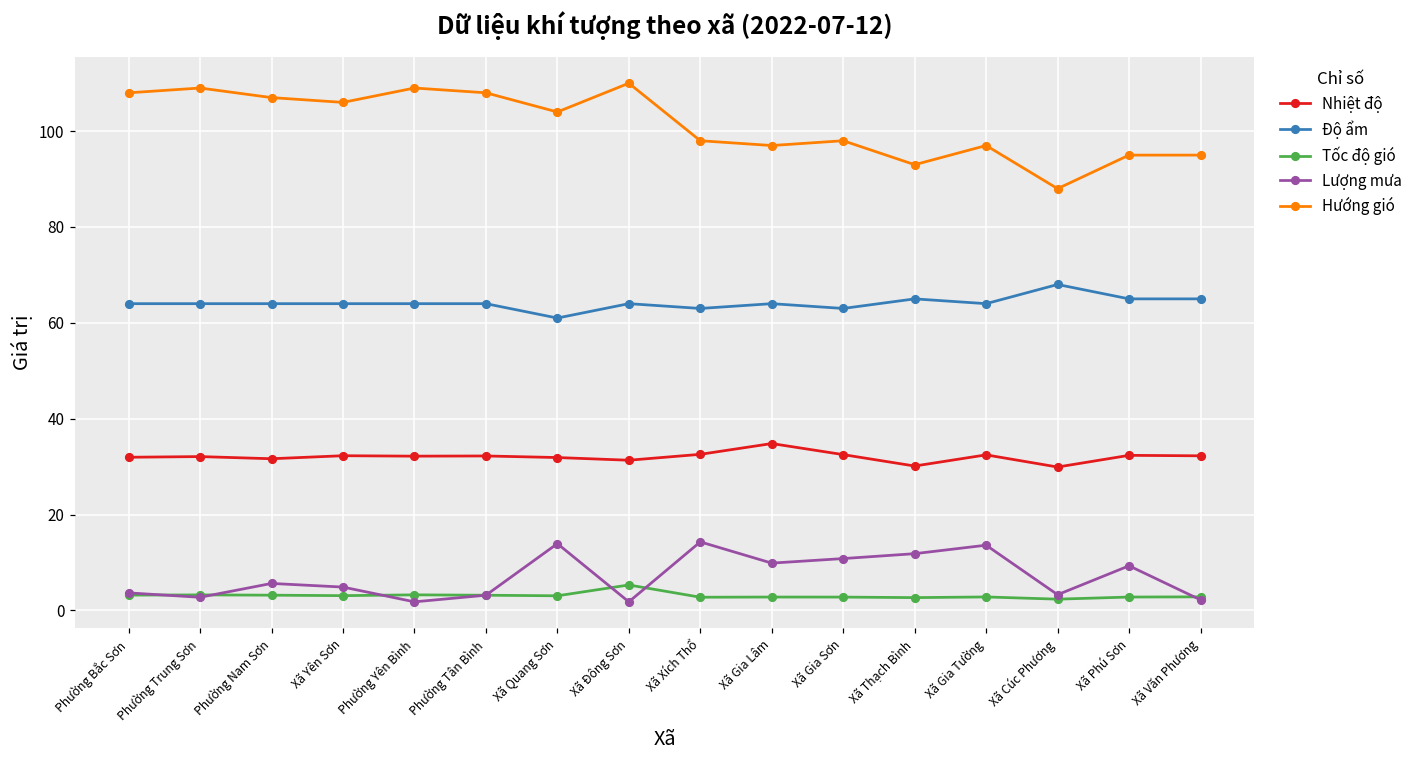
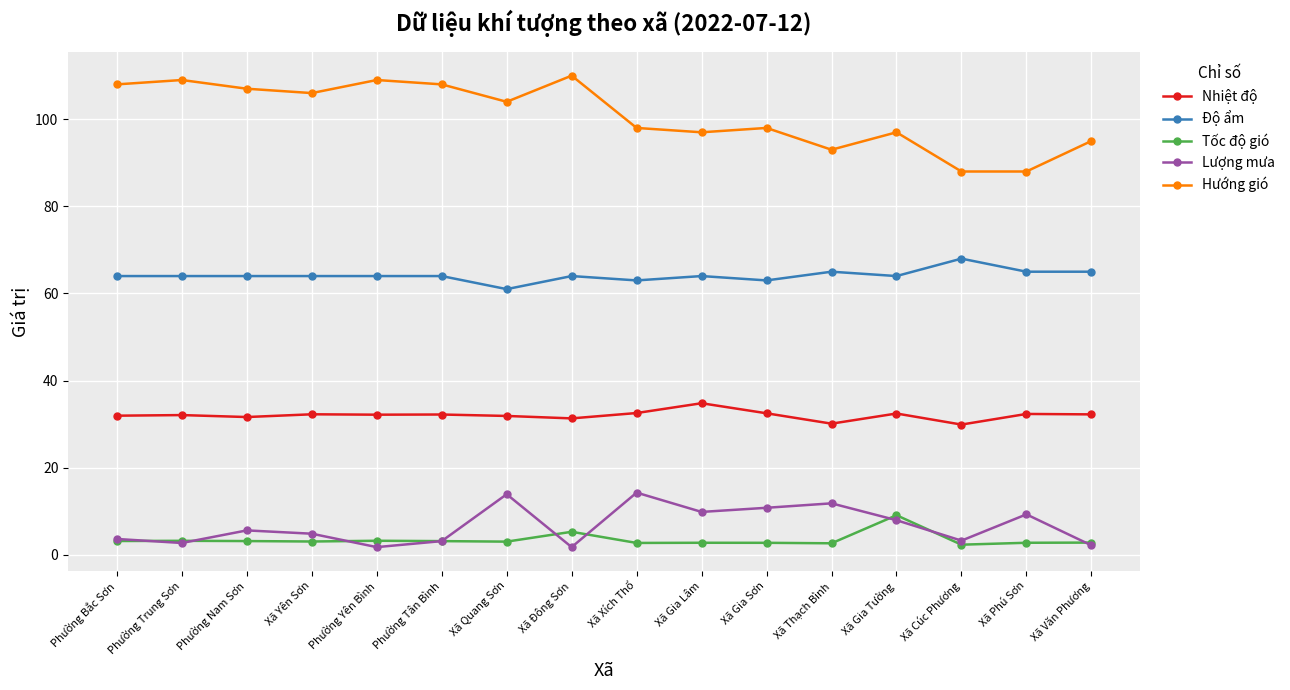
  {
    "Nhiệt độ": {
      "Phường Bắc Sơn": 32,
      "Phường Trung Sơn": 32,
      "Phường Nam Sơn": 32,
      "Xã Yên Sơn": 32,
      "Phường Yên Bình": 32,
      "Phường Tân Bình": 32,
      "Xã Quang Sơn": 32,
      "Xã Đông Sơn": 31,
      "Xã Xích Thổ": 33,
      "Xã Gia Lâm": 35,
      "Xã Gia Sơn": 33,
      "Xã Thạch Bình": 30,
      "Xã Gia Tường": 32,
      "Xã Cúc Phương": 30,
      "Xã Phú Sơn": 32,
      "Xã Văn Phương": 32
    },
    "Độ ẩm": {
      "Phường Bắc Sơn": 64,
      "Phường Trung Sơn": 64,
      "Phường Nam Sơn": 64,
      "Xã Yên Sơn": 64,
      "Phường Yên Bình": 64,
      "Phường Tân Bình": 64,
      "Xã Quang Sơn": 61,
      "Xã Đông Sơn": 64,
      "Xã Xích Thổ": 63,
      "Xã Gia Lâm": 64,
      "Xã Gia Sơn": 63,
      "Xã Thạch Bình": 65,
      "Xã Gia Tường": 64,
      "Xã Cúc Phương": 68,
      "Xã Phú Sơn": 65,
      "Xã Văn Phương": 65
    },
    "Tốc độ gió": {
      "Phường Nam Sơn": 3,
      "Xã Yên Sơn": 3,
      "Phường Yên Bình": 3,
      "Xã Quang Sơn": 3,
      "Xã Đông Sơn": 5,
      "Xã Xích Thổ": 3,
      "Xã Gia Lâm": 3,
      "Xã Gia Sơn": 3,
      "Xã Thạch Bình": 3,
-     "Xã Gia Tường": 3,
+     "Xã Gia Tường": 9,
      "Xã Cúc Phương": 2,
      "Xã Phú Sơn": 3,
      "Xã Văn Phương": 3
    },
    "Lượng mưa": {
      "Phường Nam Sơn": 6,
      "Xã Yên Sơn": 5,
      "Phường Yên Bình": 2,
      "Xã Quang Sơn": 14,
      "Xã Đông Sơn": 2,
      "Xã Xích Thổ": 14,
      "Xã Gia Lâm": 10,
      "Xã Gia Sơn": 11,
      "Xã Thạch Bình": 12,
-     "Xã Gia Tường": 14,
+     "Xã Gia Tường": 8,
      "Xã Cúc Phương": 3,
      "Xã Phú Sơn": 9,
      "Xã Văn Phương": 2
    },
    "Hướng gió": {
      "Phường Bắc Sơn": 108,
      "Phường Trung Sơn": 109,
      "Phường Nam Sơn": 107,
      "Xã Yên Sơn": 106,
      "Phường Yên Bình": 109,
      "Phường Tân Bình": 108,
      "Xã Quang Sơn": 104,
      "Xã Đông Sơn": 110,
      "Xã Xích Thổ": 98,
      "Xã Gia Lâm": 97,
      "Xã Gia Sơn": 98,
      "Xã Thạch Bình": 93,
      "Xã Gia Tường": 97,
      "Xã Cúc Phương": 88,
-     "Xã Phú Sơn": 95,
+     "Xã Phú Sơn": 88,
      "Xã Văn Phương": 95
    }
  }
